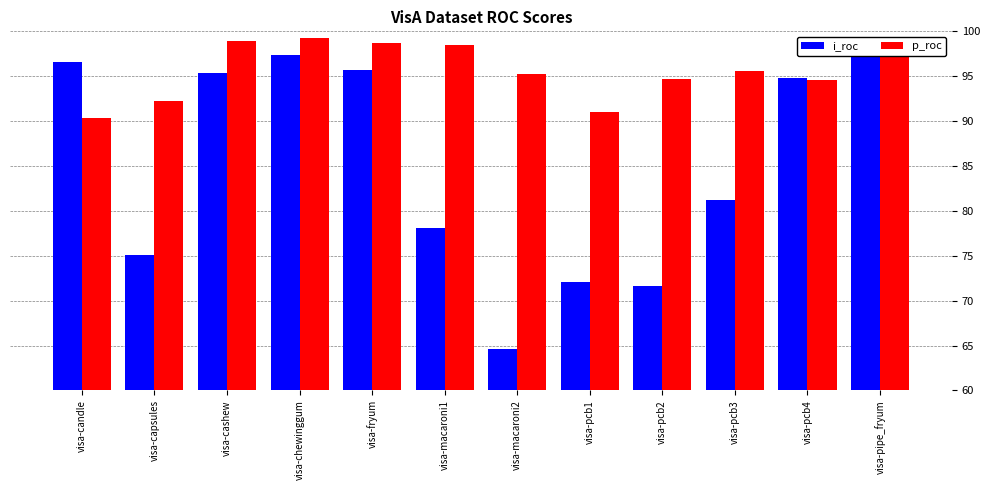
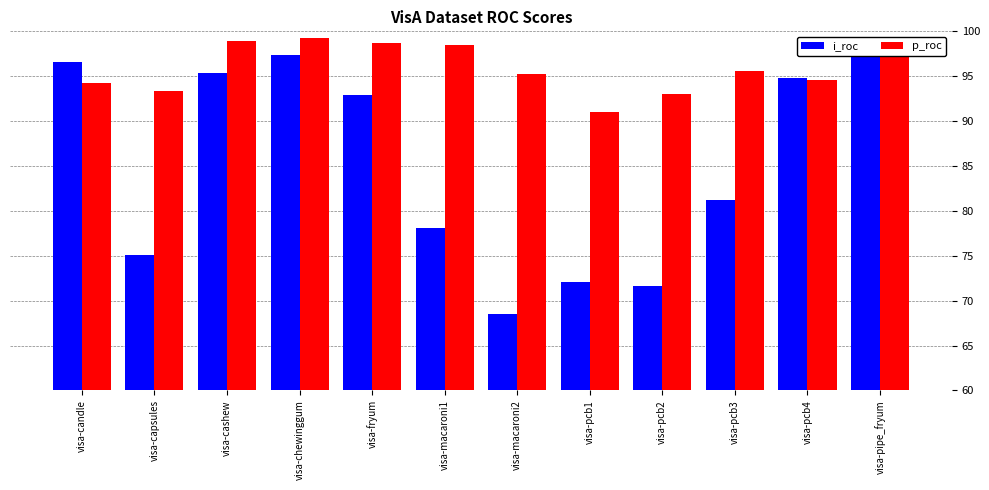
  {
    "i_roc": {
      "visa-candle": 97,
      "visa-capsules": 75,
      "visa-cashew": 95,
      "visa-chewinggum": 97,
-     "visa-fryum": 96,
+     "visa-fryum": 93,
      "visa-macaroni1": 78,
-     "visa-macaroni2": 65,
+     "visa-macaroni2": 68,
      "visa-pcb1": 72,
      "visa-pcb2": 72,
      "visa-pcb3": 81,
      "visa-pcb4": 95
    },
    "p_roc": {
-     "visa-candle": 90,
-     "visa-capsules": 92,
+     "visa-candle": 94,
+     "visa-capsules": 93,
      "visa-cashew": 99,
      "visa-chewinggum": 99,
      "visa-fryum": 99,
      "visa-macaroni1": 98,
      "visa-macaroni2": 95,
      "visa-pcb1": 91,
-     "visa-pcb2": 95,
+     "visa-pcb2": 93,
      "visa-pcb3": 96,
      "visa-pcb4": 95
    }
  }
